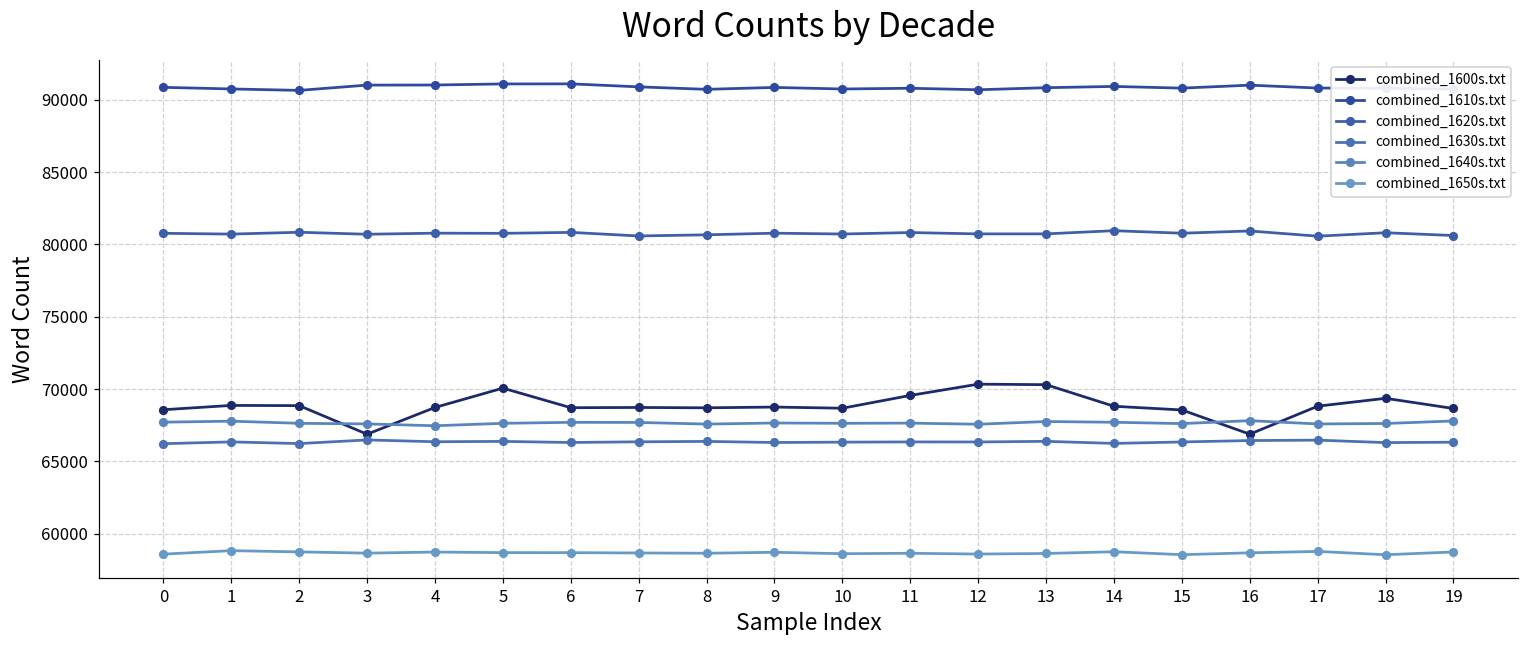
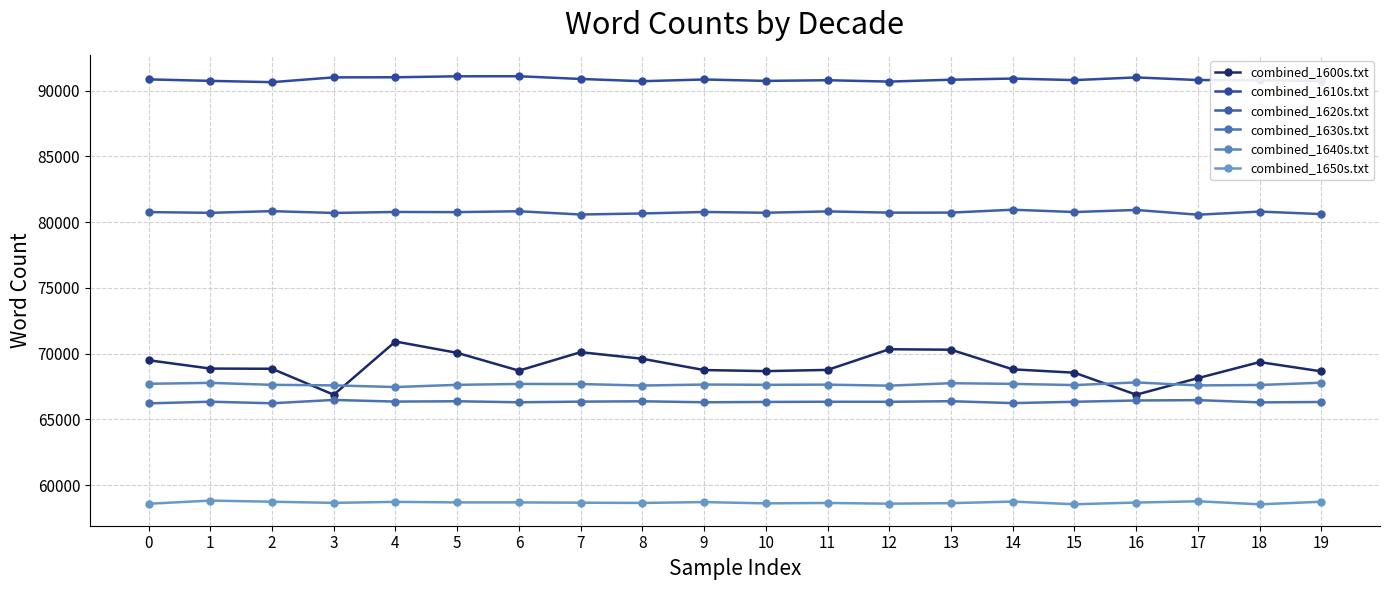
  {
    "combined_1600s.txt": {
-     "0": 68600,
+     "0": 69500,
      "1": 68900,
      "2": 68900,
      "3": 66900,
-     "4": 68700,
+     "4": 70900,
      "5": 70100,
      "6": 68700,
-     "7": 68700,
-     "8": 68700,
+     "7": 70100,
+     "8": 69600,
      "9": 68800,
      "10": 68700,
-     "11": 69600,
+     "11": 68800,
      "12": 70300,
      "13": 70300,
      "14": 68800,
      "15": 68600,
      "16": 66900,
-     "17": 68800,
+     "17": 68100,
      "18": 69400,
      "19": 68700
    }
  }
